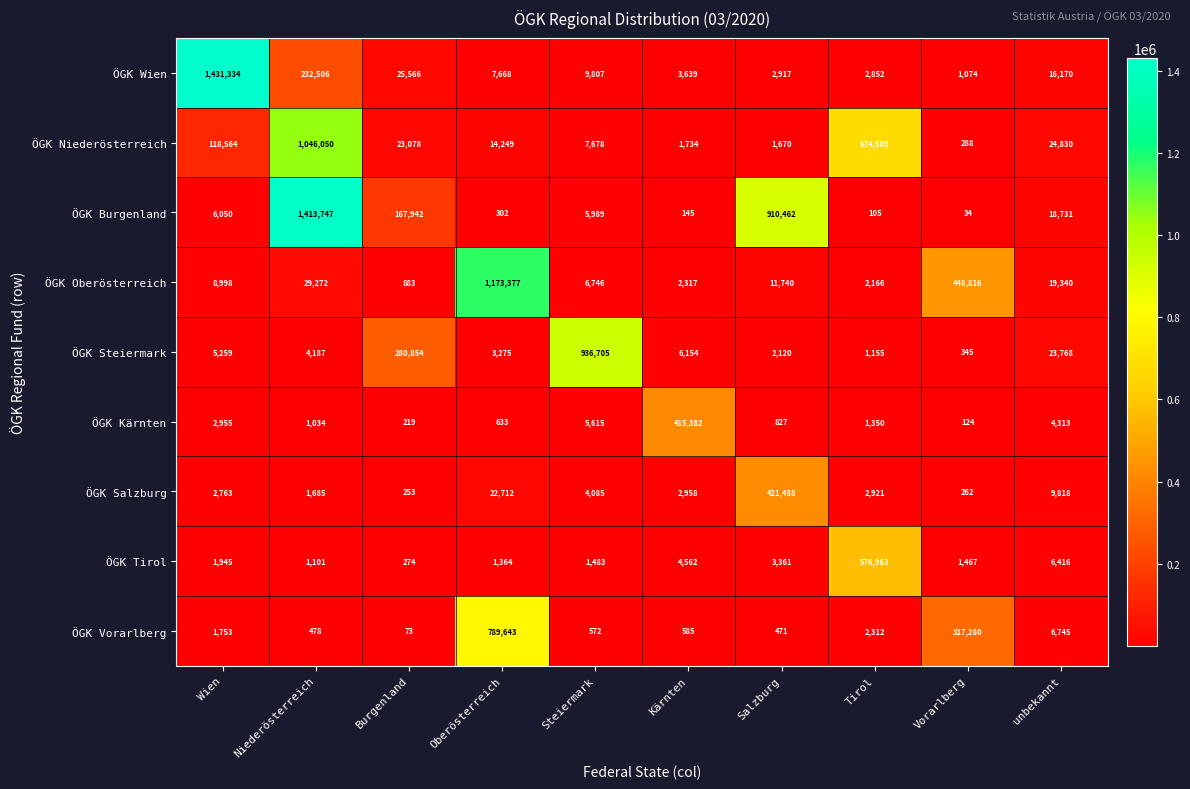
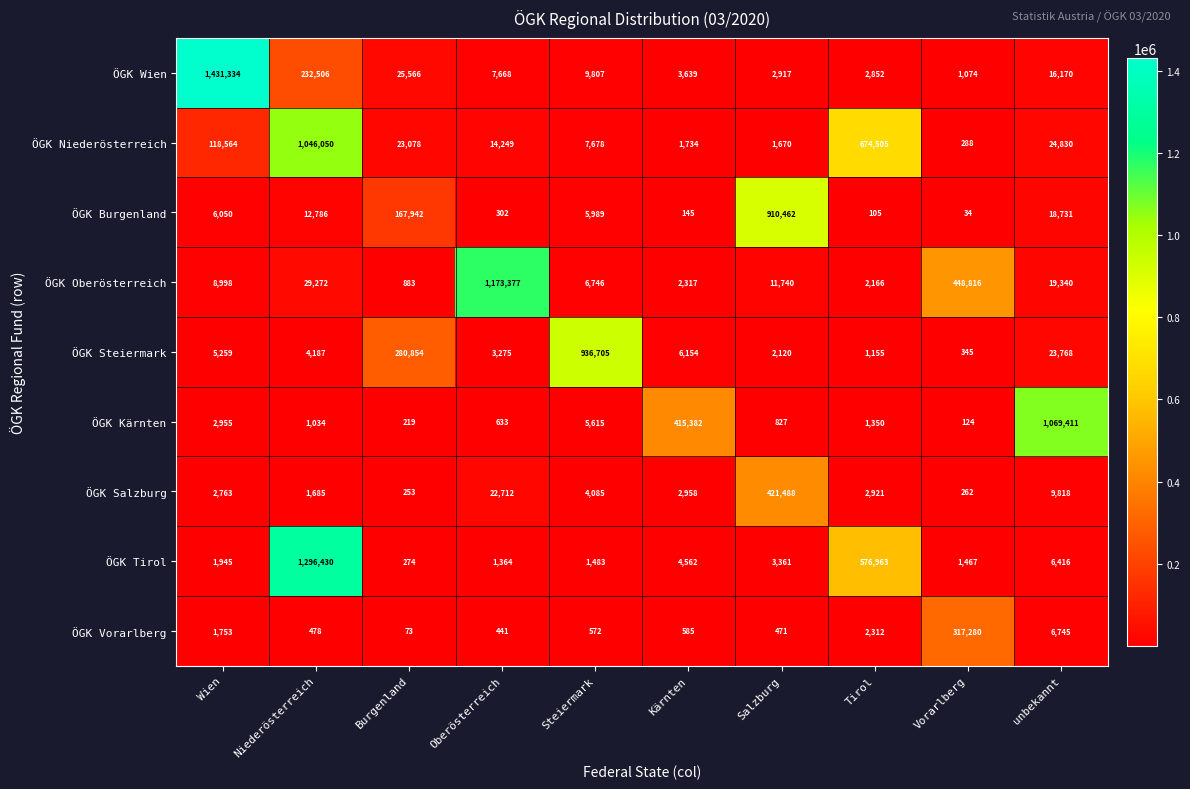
  {
    "ÖGK Wien": {
      "Wien": "1,431,334",
      "Niederösterreich": "232,506",
      "Burgenland": "25,566",
      "Oberösterreich": "7,668",
      "Steiermark": "9,807",
      "Kärnten": "3,639",
      "Salzburg": "2,917",
      "Tirol": "2,852",
      "Vorarlberg": "1,074",
      "unbekannt": "16,170"
    },
    "ÖGK Niederösterreich": {
      "Wien": "118,564",
      "Niederösterreich": "1,046,050",
      "Burgenland": "23,078",
      "Oberösterreich": "14,249",
      "Steiermark": "7,678",
      "Kärnten": "1,734",
      "Salzburg": "1,670",
      "Tirol": "674,505",
      "Vorarlberg": "288",
      "unbekannt": "24,830"
    },
    "ÖGK Burgenland": {
      "Wien": "6,050",
-     "Niederösterreich": "1,413,747",
+     "Niederösterreich": "12,786",
      "Burgenland": "167,942",
      "Oberösterreich": "302",
      "Steiermark": "5,989",
      "Kärnten": "145",
      "Salzburg": "910,462",
      "Tirol": "105",
      "Vorarlberg": "34",
      "unbekannt": "18,731"
    },
    "ÖGK Oberösterreich": {
      "Wien": "8,998",
      "Niederösterreich": "29,272",
      "Burgenland": "883",
      "Oberösterreich": "1,173,377",
      "Steiermark": "6,746",
      "Kärnten": "2,317",
      "Salzburg": "11,740",
      "Tirol": "2,166",
      "Vorarlberg": "448,816",
      "unbekannt": "19,340"
    },
    "ÖGK Steiermark": {
      "Wien": "5,259",
      "Niederösterreich": "4,187",
      "Burgenland": "280,854",
      "Oberösterreich": "3,275",
      "Steiermark": "936,705",
      "Kärnten": "6,154",
      "Salzburg": "2,120",
      "Tirol": "1,155",
      "Vorarlberg": "345",
      "unbekannt": "23,768"
    },
    "ÖGK Kärnten": {
      "Wien": "2,955",
      "Niederösterreich": "1,034",
      "Burgenland": "219",
      "Oberösterreich": "633",
      "Steiermark": "5,615",
      "Kärnten": "415,382",
      "Salzburg": "827",
      "Tirol": "1,350",
      "Vorarlberg": "124",
-     "unbekannt": "4,313"
+     "unbekannt": "1,069,411"
    },
    "ÖGK Salzburg": {
      "Wien": "2,763",
      "Niederösterreich": "1,685",
      "Burgenland": "253",
      "Oberösterreich": "22,712",
      "Steiermark": "4,085",
      "Kärnten": "2,958",
      "Salzburg": "421,488",
      "Tirol": "2,921",
      "Vorarlberg": "262",
      "unbekannt": "9,818"
    },
    "ÖGK Tirol": {
      "Wien": "1,945",
-     "Niederösterreich": "1,101",
+     "Niederösterreich": "1,296,430",
      "Burgenland": "274",
      "Oberösterreich": "1,364",
      "Steiermark": "1,483",
      "Kärnten": "4,562",
      "Salzburg": "3,361",
      "Tirol": "576,963",
      "Vorarlberg": "1,467",
      "unbekannt": "6,416"
    },
    "ÖGK Vorarlberg": {
      "Wien": "1,753",
      "Niederösterreich": "478",
      "Burgenland": "73",
-     "Oberösterreich": "789,643",
+     "Oberösterreich": "441",
      "Steiermark": "572",
      "Kärnten": "585",
      "Salzburg": "471",
      "Tirol": "2,312",
      "Vorarlberg": "317,280",
      "unbekannt": "6,745"
    }
  }
